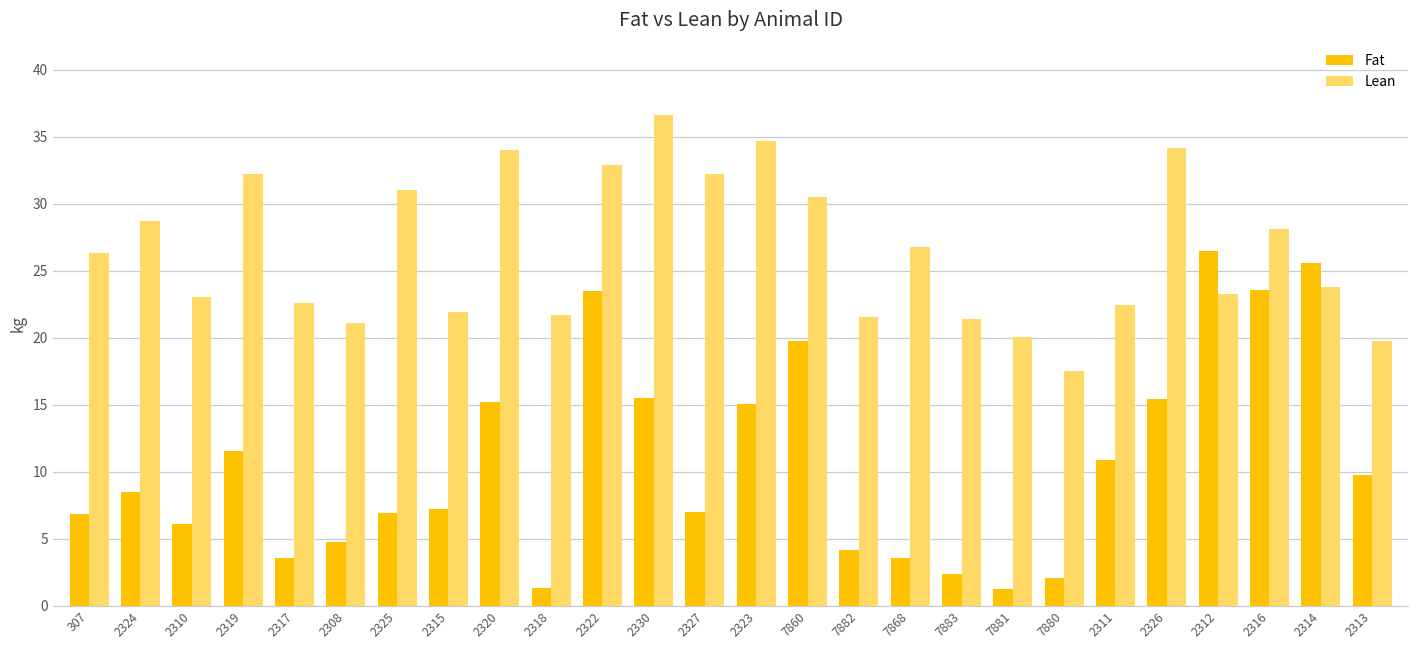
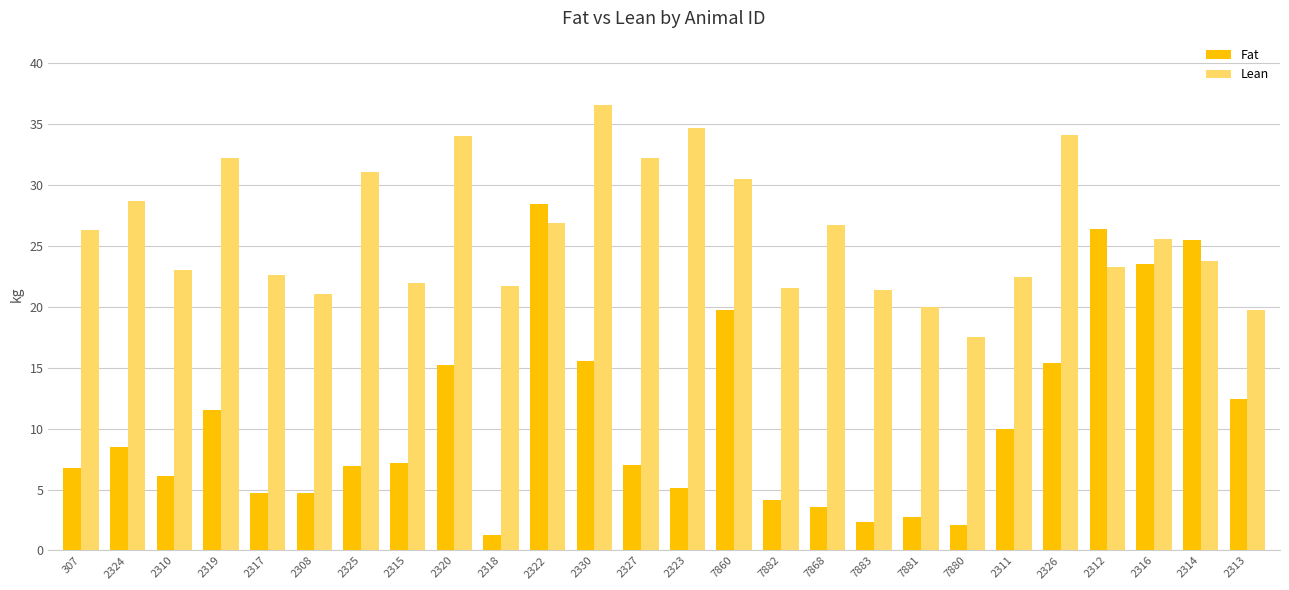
  {
    "Fat": {
      "307": 6.8,
      "2324": 8.5,
      "2310": 6.1,
      "2319": 11.5,
-     "2317": 3.6,
+     "2317": 4.8,
      "2308": 4.7,
      "2325": 6.9,
      "2315": 7.2,
      "2320": 15.2,
      "2318": 1.3,
-     "2322": 23.5,
+     "2322": 28.5,
      "2330": 15.5,
      "2327": 7.0,
-     "2323": 15.1,
+     "2323": 5.1,
      "7860": 19.7,
      "7882": 4.2,
      "7868": 3.6,
      "7883": 2.3,
-     "7881": 1.2,
+     "7881": 2.7,
      "7880": 2.1,
-     "2311": 10.8,
+     "2311": 10.0,
      "2326": 15.4,
      "2312": 26.4,
      "2316": 23.5,
      "2314": 25.5,
-     "2313": 9.7
+     "2313": 12.5
    },
    "Lean": {
      "307": 26.3,
      "2324": 28.7,
      "2310": 23.1,
      "2319": 32.2,
      "2317": 22.6,
      "2308": 21.1,
      "2325": 31.1,
      "2315": 21.9,
      "2320": 34.0,
      "2318": 21.7,
-     "2322": 32.9,
+     "2322": 26.9,
      "2330": 36.6,
      "2327": 32.2,
      "2323": 34.7,
      "7860": 30.5,
      "7882": 21.6,
      "7868": 26.8,
      "7883": 21.4,
      "7881": 20.0,
      "7880": 17.5,
      "2311": 22.5,
      "2326": 34.2,
      "2312": 23.3,
-     "2316": 28.1,
+     "2316": 25.6,
      "2314": 23.8,
      "2313": 19.7
    }
  }
